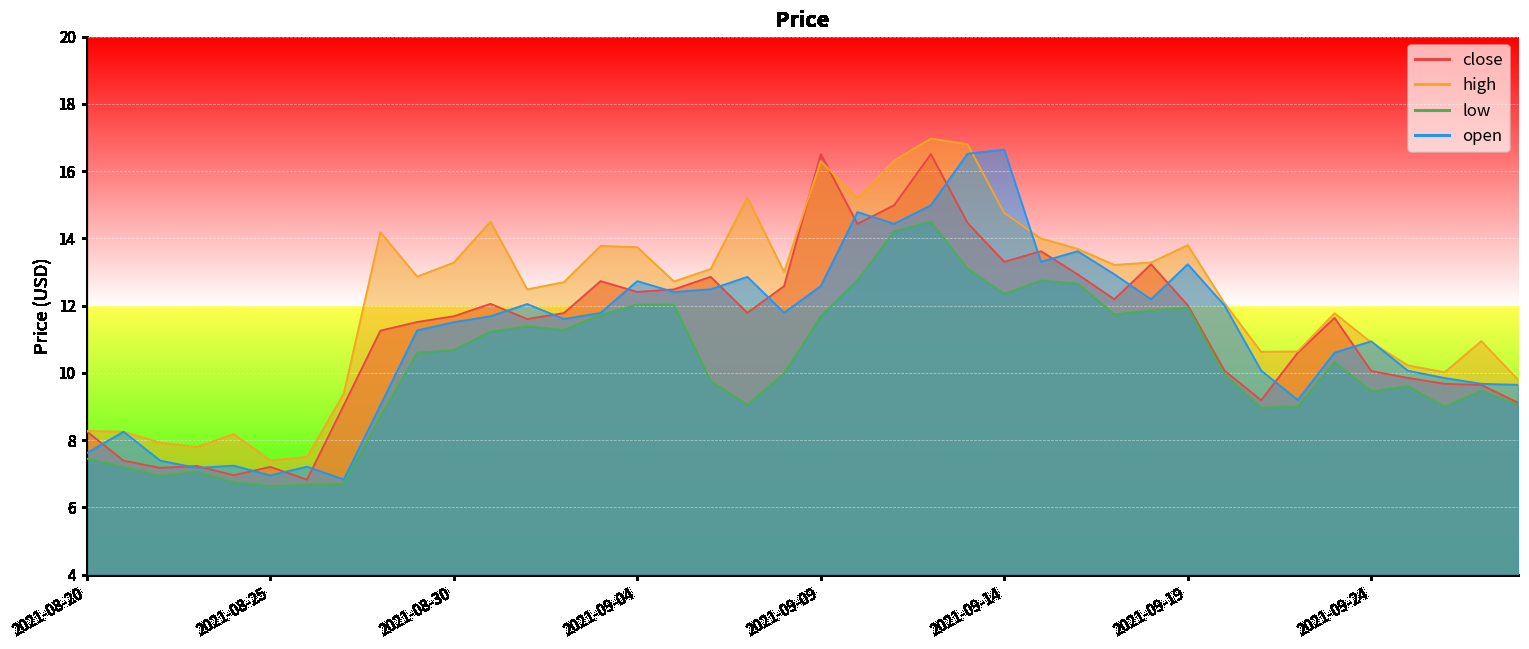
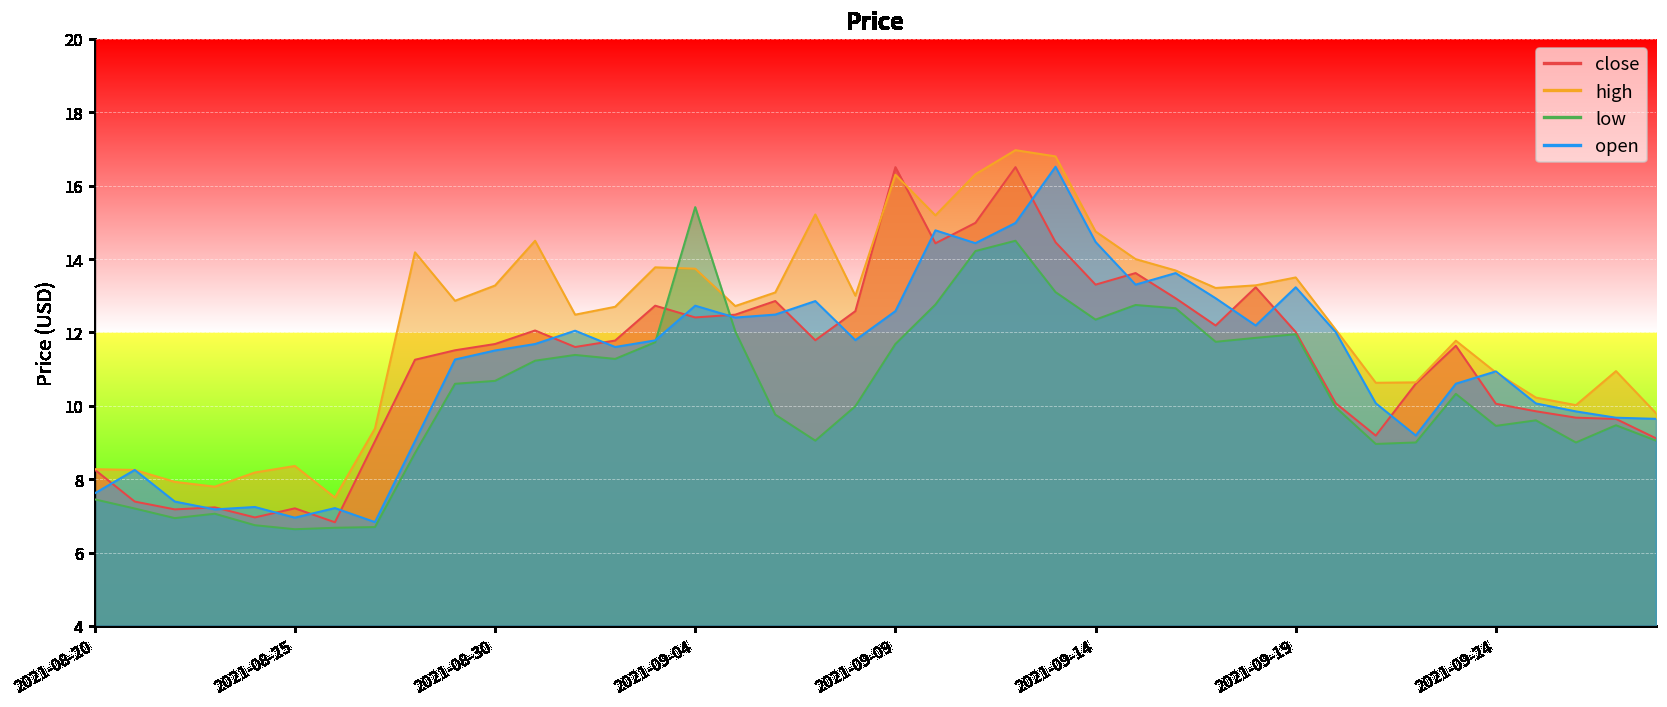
  {
    "close": {
      "2021-08-25": 7.2,
      "2021-08-30": 11.7,
      "2021-09-04": 12.4,
      "2021-09-09": 16.5,
      "2021-09-14": 13.3,
      "2021-09-24": 10.1
    },
    "high": {
-     "2021-08-25": 7.4,
+     "2021-08-25": 8.4,
      "2021-08-30": 13.3,
      "2021-09-04": 13.7,
      "2021-09-09": 16.3,
      "2021-09-14": 14.8,
-     "2021-09-19": 13.8
+     "2021-09-19": 13.5
    },
    "low": {
      "2021-08-20": 7.5,
      "2021-08-25": 6.6,
      "2021-08-30": 10.7,
-     "2021-09-04": 12.0,
+     "2021-09-04": 15.4,
      "2021-09-09": 11.7,
      "2021-09-14": 12.4,
      "2021-09-24": 9.5
    },
    "open": {
      "2021-08-20": 7.6,
      "2021-08-25": 7.0,
      "2021-08-30": 11.5,
      "2021-09-04": 12.7,
      "2021-09-09": 12.6,
-     "2021-09-14": 16.6,
+     "2021-09-14": 14.5,
      "2021-09-19": 13.2
    }
  }
